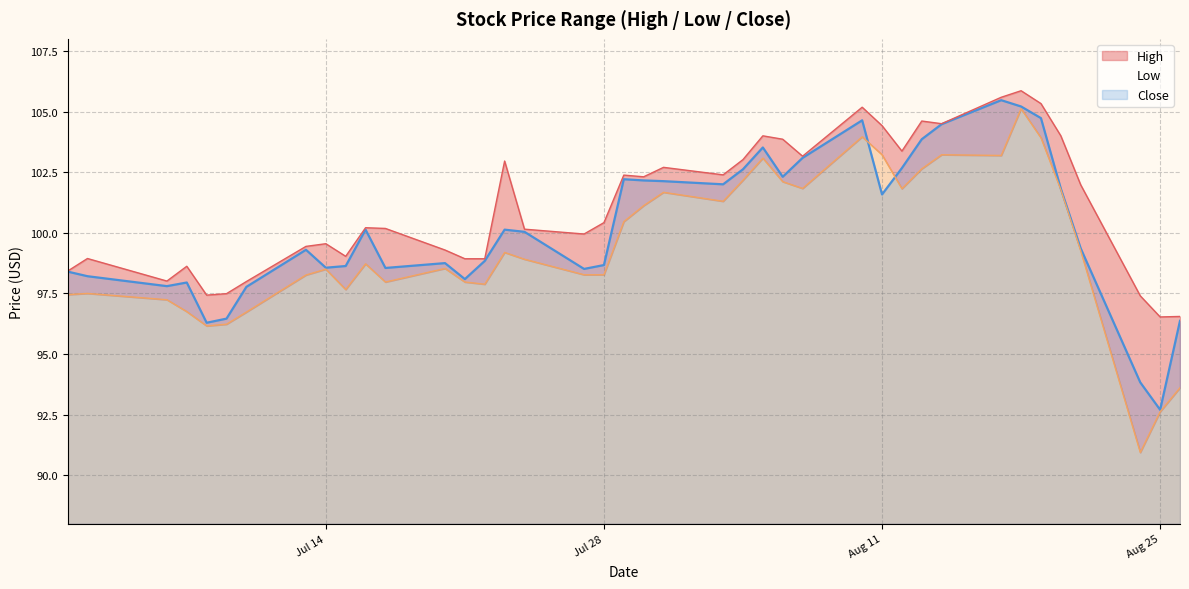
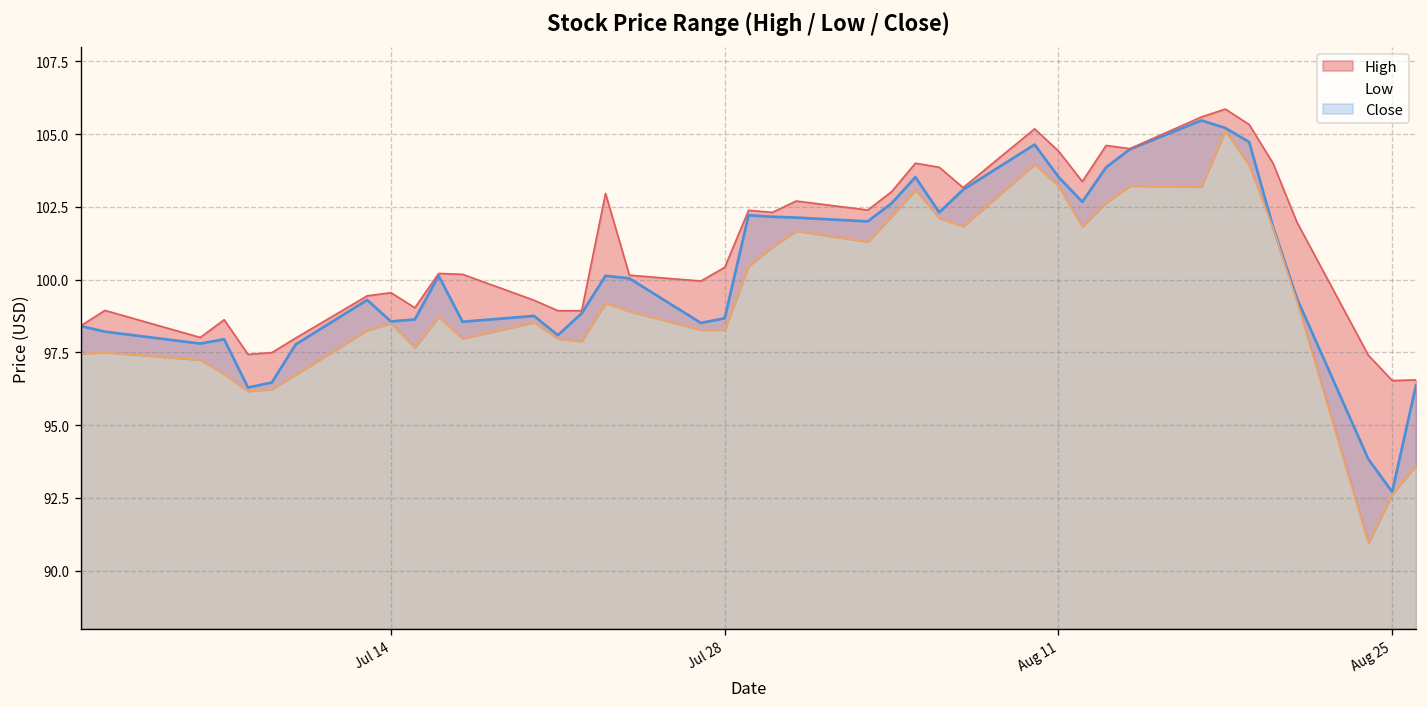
  {
    "Close": {
      "Jul 28": 98.7,
-     "Aug 11": 101.6
+     "Aug 11": 103.5
    }
  }
